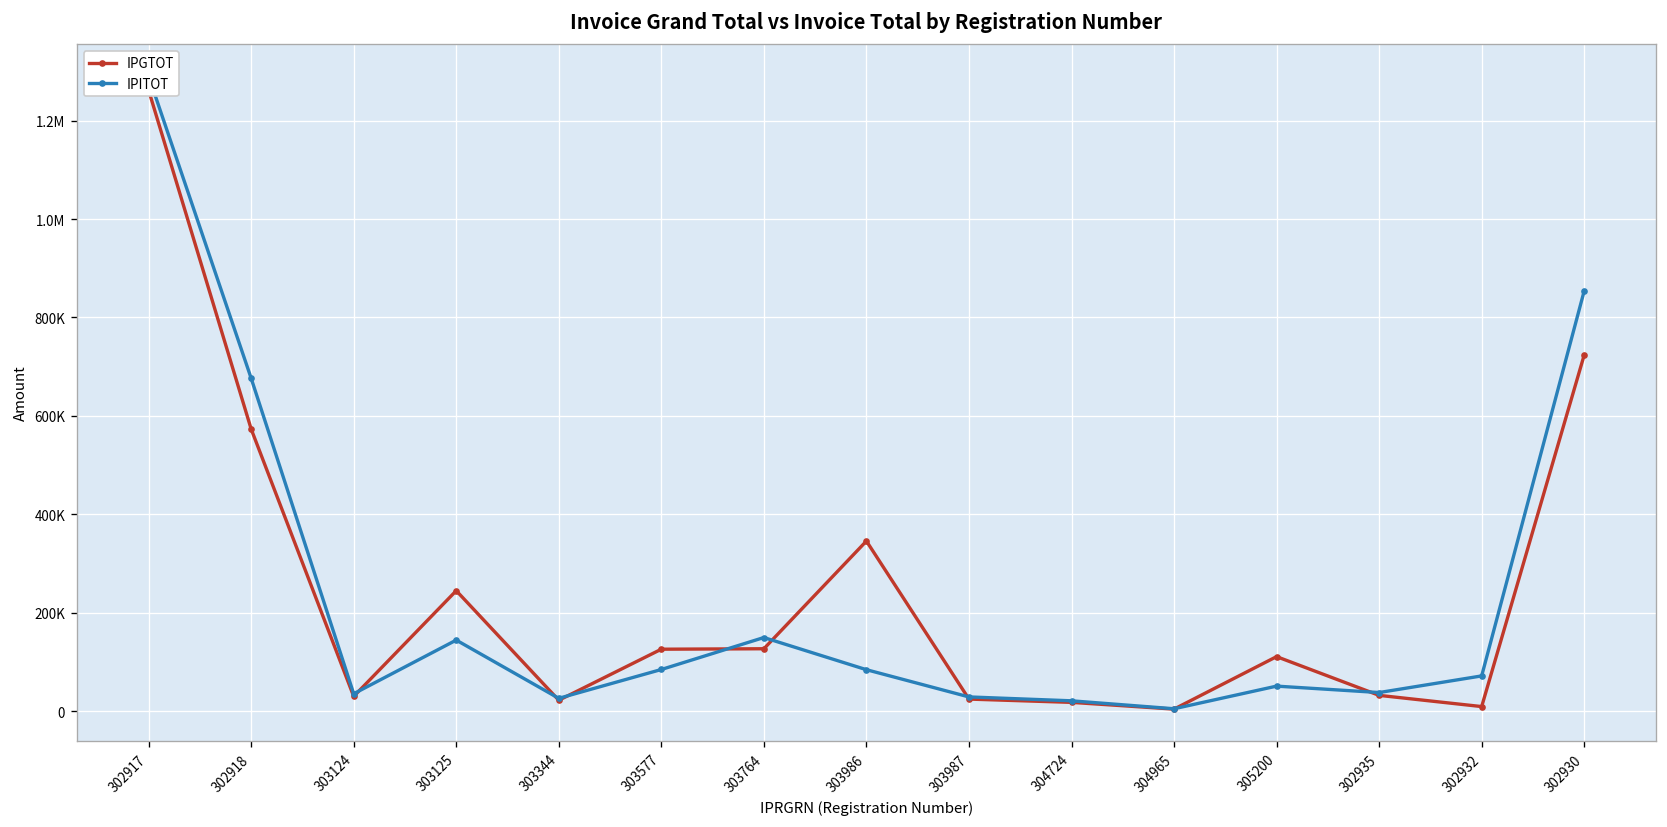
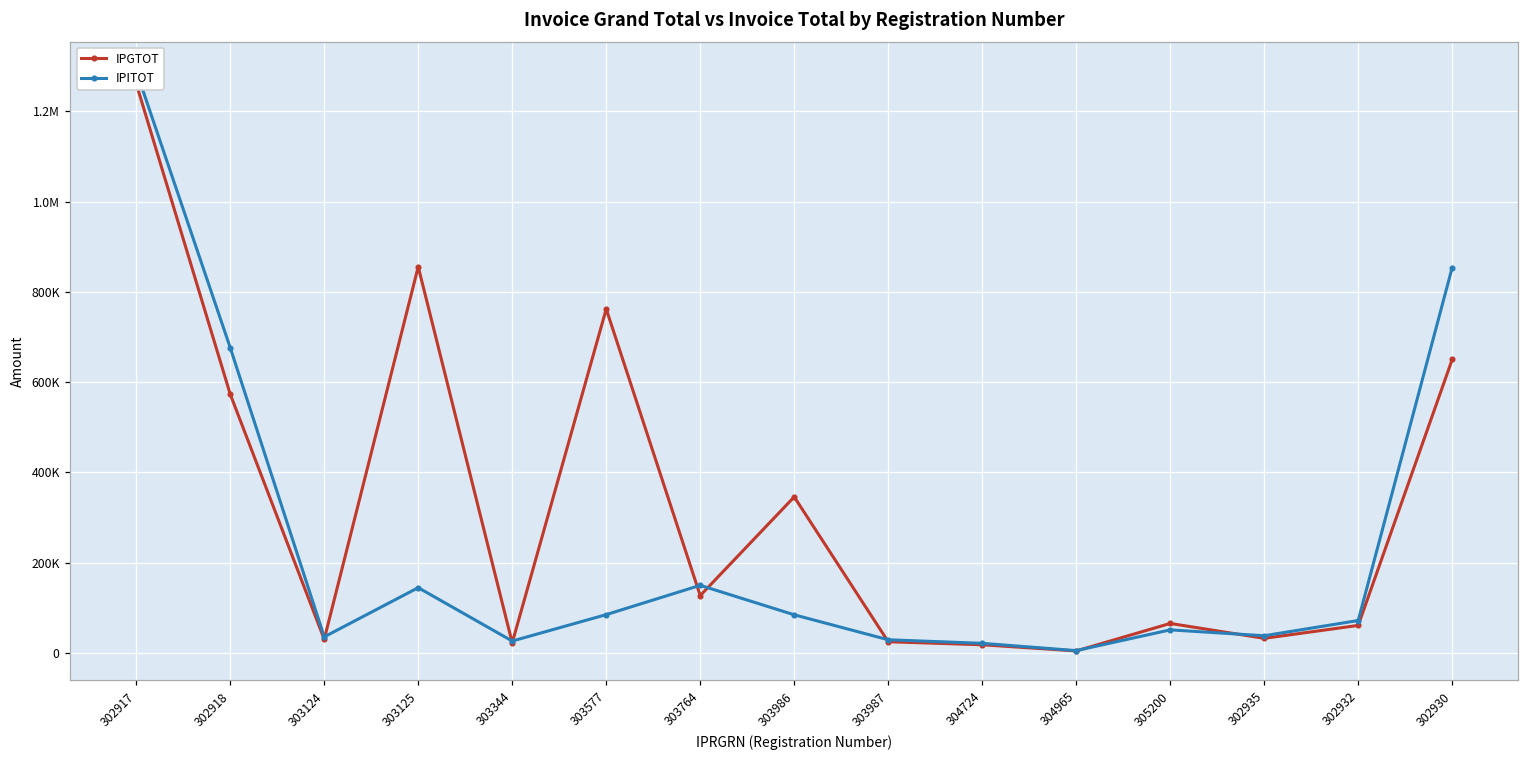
  {
    "IPGTOT": {
      "302918": 570000,
-     "303125": 240000,
-     "303577": 130000,
+     "303125": 860000,
+     "303577": 760000,
      "303764": 130000,
      "303986": 350000,
-     "305200": 110000,
-     "302932": 10000,
-     "302930": 720000
+     "305200": 60000,
+     "302932": 60000,
+     "302930": 650000
    },
    "IPITOT": {
      "302918": 680000,
      "303125": 140000,
      "303577": 80000,
      "303764": 150000,
      "303986": 80000,
      "305200": 50000,
      "302932": 70000,
      "302930": 850000
    }
  }
